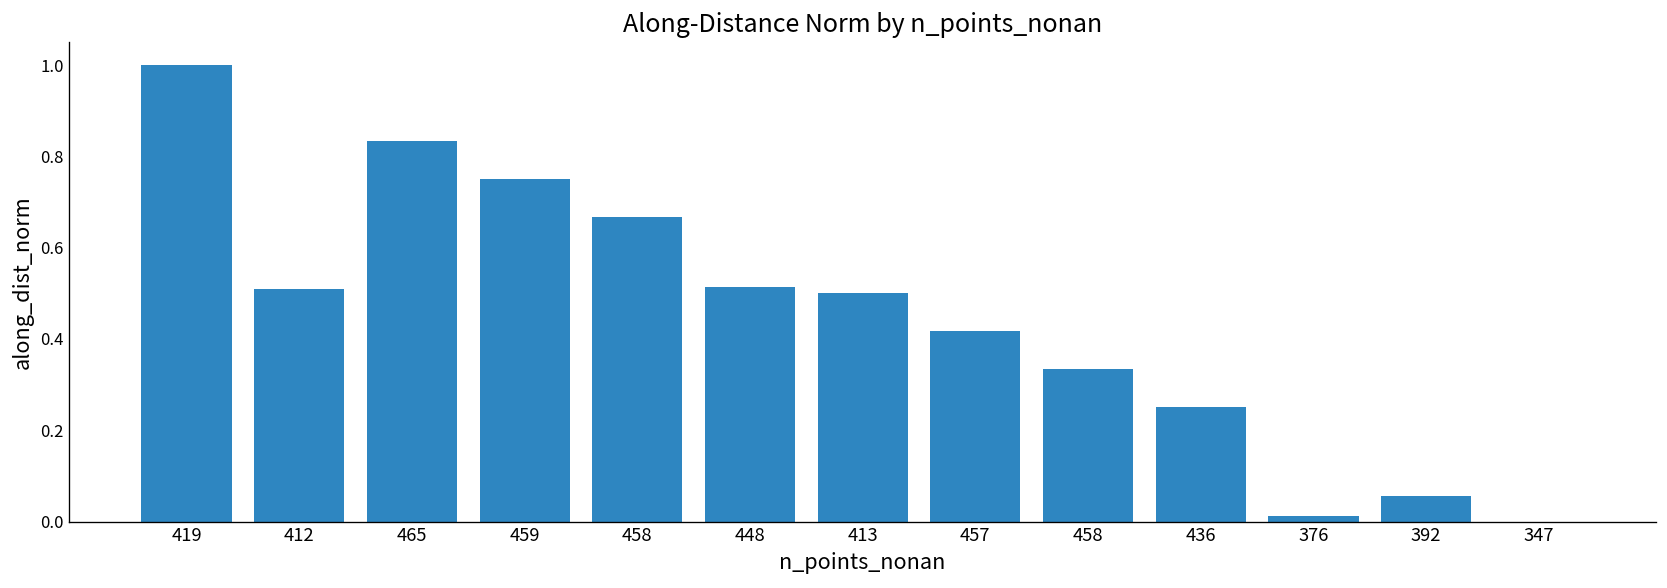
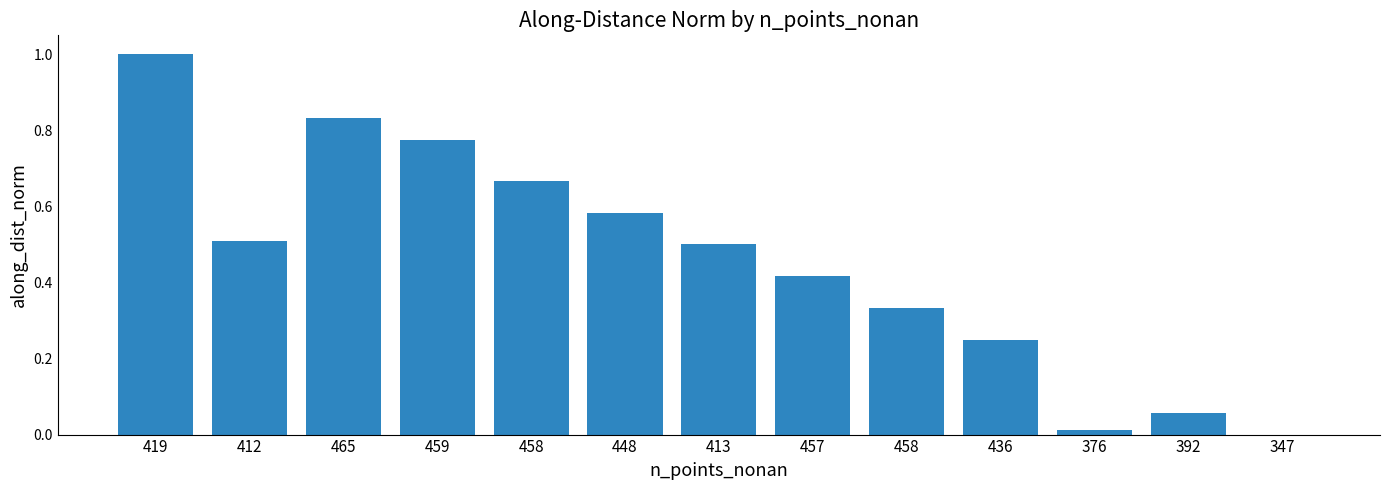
  {
    "419": 1.00,
    "412": 0.51,
    "465": 0.83,
-   "459": 0.75,
-   "448": 0.51,
+   "459": 0.77,
+   "448": 0.58,
    "413": 0.50,
    "457": 0.42,
    "436": 0.25,
    "376": 0.01,
    "392": 0.06,
    "347": 0.00
  }
